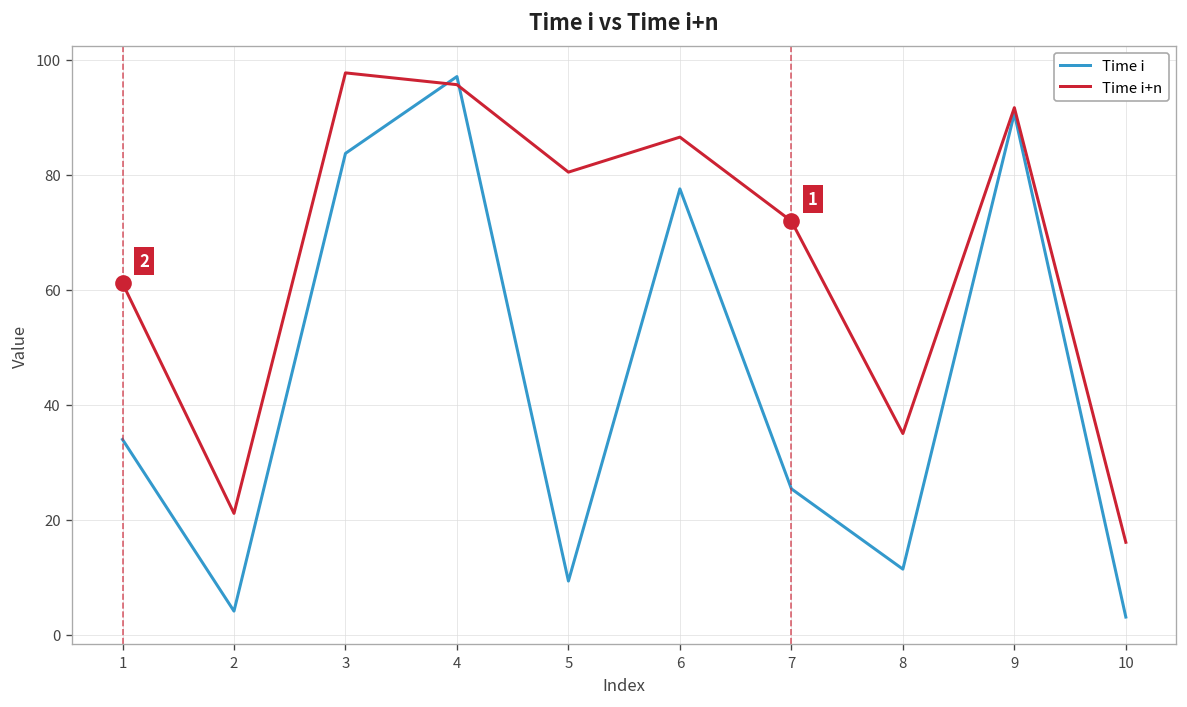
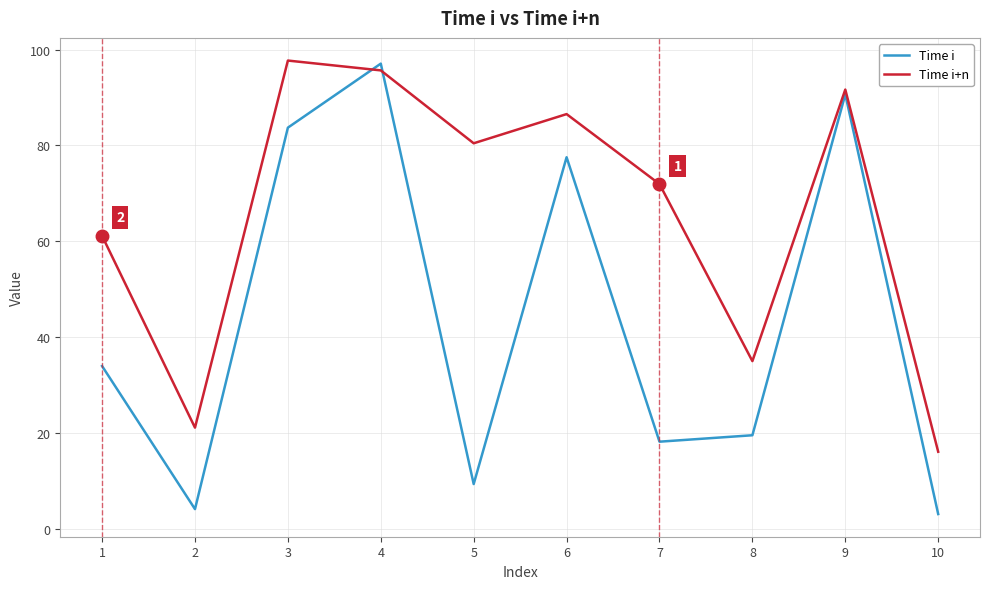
  {
    "Time i": {
      "1": 34,
      "2": 4,
      "3": 84,
      "4": 97,
      "5": 9,
      "6": 78,
-     "7": 25,
-     "8": 11,
+     "7": 18,
+     "8": 20,
      "9": 91,
      "10": 3
    }
  }
